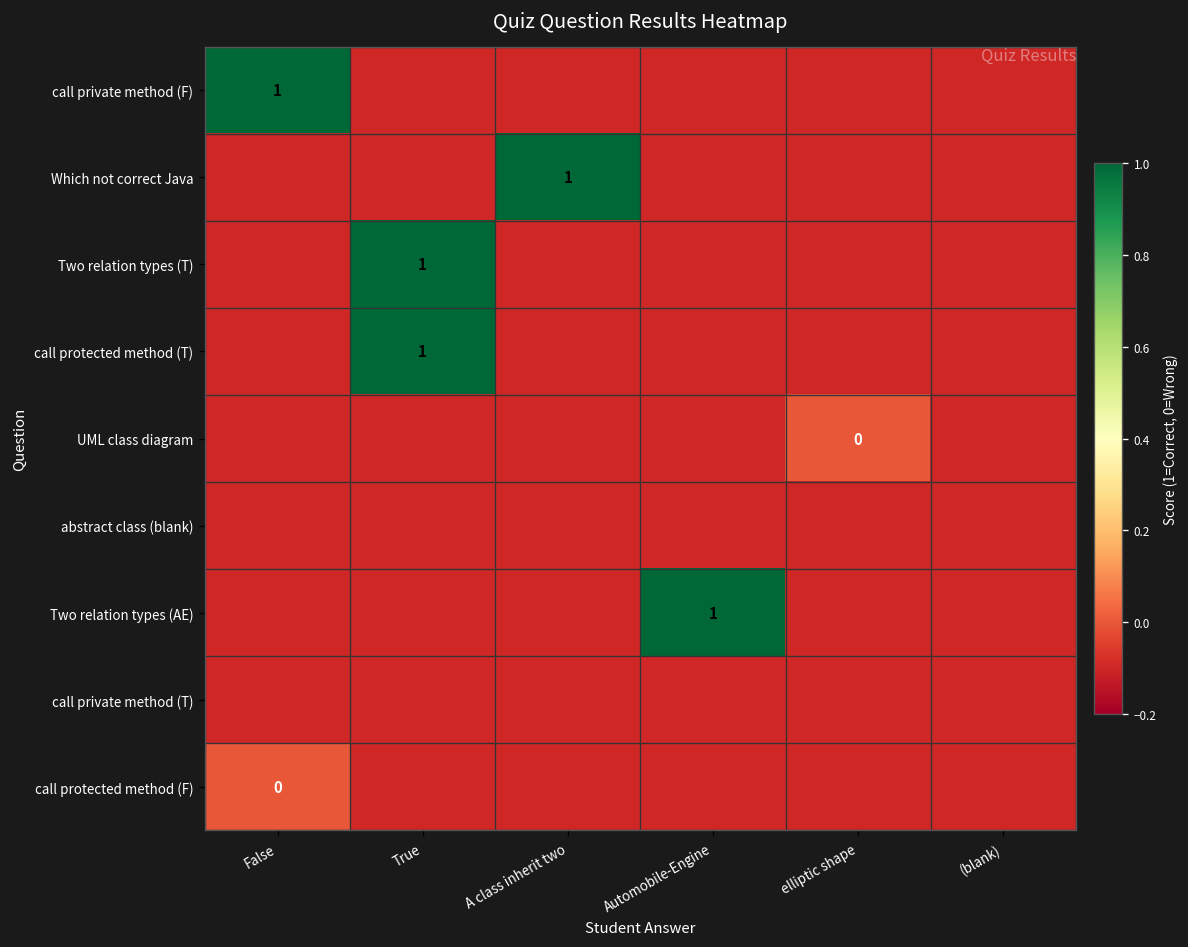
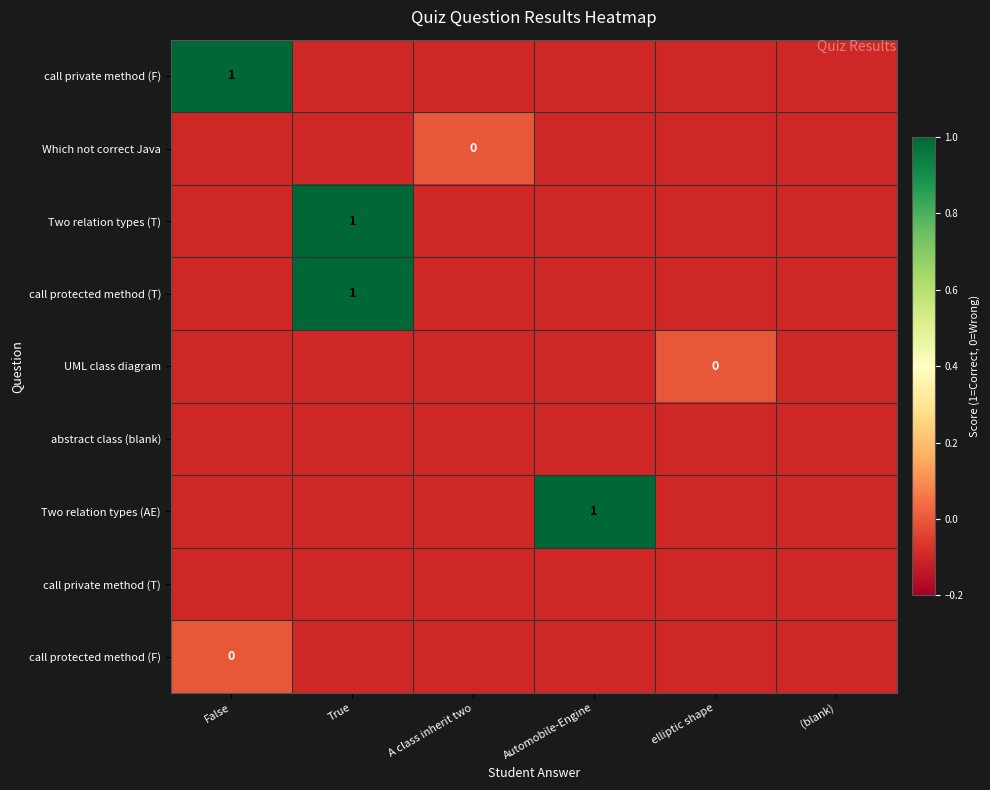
  {
    "call private method (F)": {
      "False": 1
    },
    "Which not correct Java": {
-     "A class inherit two": 1
+     "A class inherit two": 0
    },
    "Two relation types (T)": {
      "True": 1
    },
    "call protected method (T)": {
      "True": 1
    },
    "UML class diagram": {
      "elliptic shape": 0
    },
    "Two relation types (AE)": {
      "Automobile-Engine": 1
    },
    "call protected method (F)": {
      "False": 0
    }
  }
